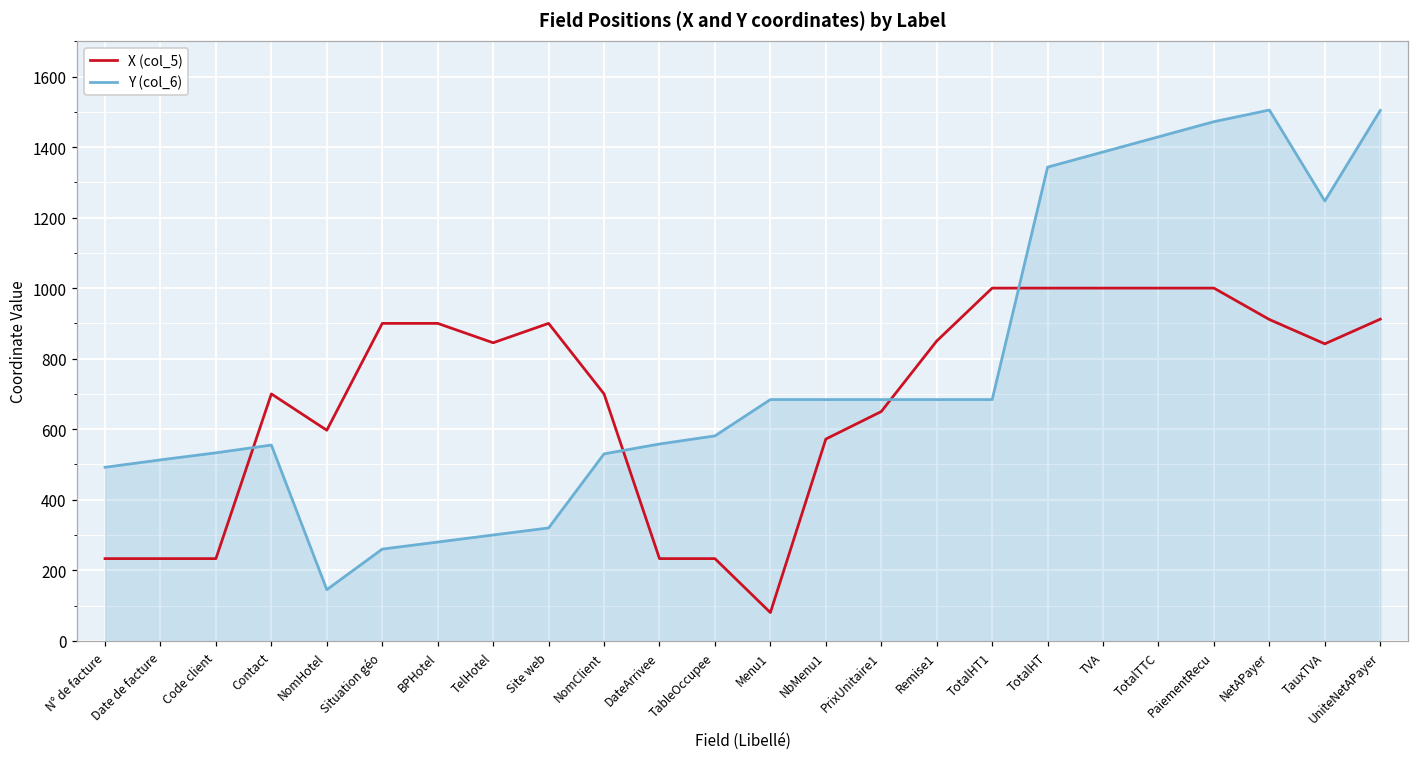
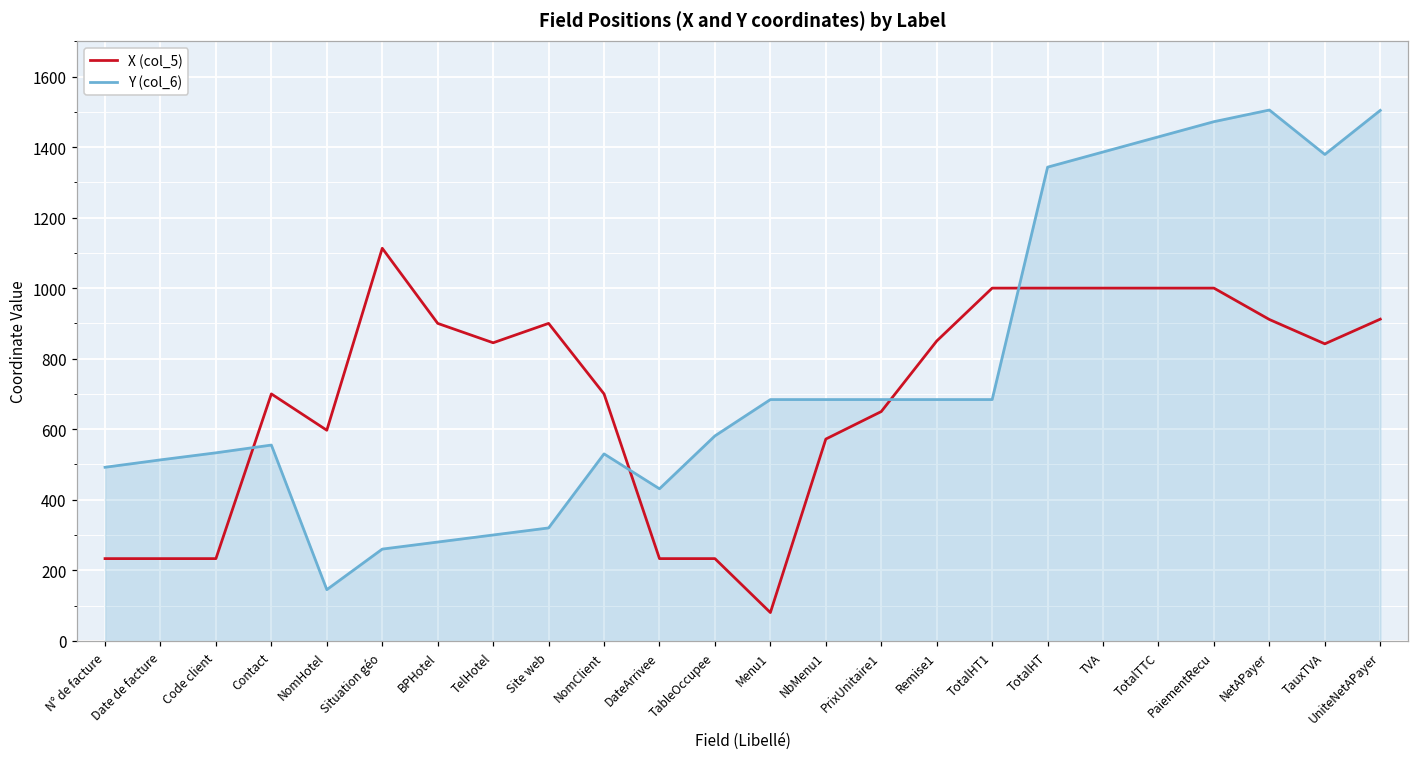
  {
    "X (col_5)": {
      "N° de facture": 230,
      "Date de facture": 230,
      "Code client": 230,
      "Contact": 700,
      "NomHotel": 600,
-     "Situation géo": 900,
+     "Situation géo": 1110,
      "BPHotel": 900,
      "TelHotel": 850,
      "Site web": 900,
      "NomClient": 700,
      "DateArrivee": 230,
      "TableOccupee": 230,
      "Menu1": 80,
      "NbMenu1": 570,
      "PrixUnitaire1": 650,
      "Remise1": 850,
      "TotalHT1": 1000,
      "TotalHT": 1000,
      "TVA": 1000,
      "TotalTTC": 1000,
      "PaiementRecu": 1000,
      "NetAPayer": 910,
      "TauxTVA": 840,
      "UniteNetAPayer": 910
    },
    "Y (col_6)": {
      "N° de facture": 490,
      "Date de facture": 510,
      "Code client": 530,
      "Contact": 560,
      "NomHotel": 150,
      "Situation géo": 260,
      "BPHotel": 280,
      "TelHotel": 300,
      "Site web": 320,
      "NomClient": 530,
-     "DateArrivee": 560,
+     "DateArrivee": 430,
      "TableOccupee": 580,
      "Menu1": 680,
      "NbMenu1": 680,
      "PrixUnitaire1": 680,
      "Remise1": 680,
      "TotalHT1": 680,
      "TotalHT": 1340,
      "TVA": 1390,
      "TotalTTC": 1430,
      "PaiementRecu": 1470,
      "NetAPayer": 1510,
-     "TauxTVA": 1250,
+     "TauxTVA": 1380,
      "UniteNetAPayer": 1500
    }
  }
